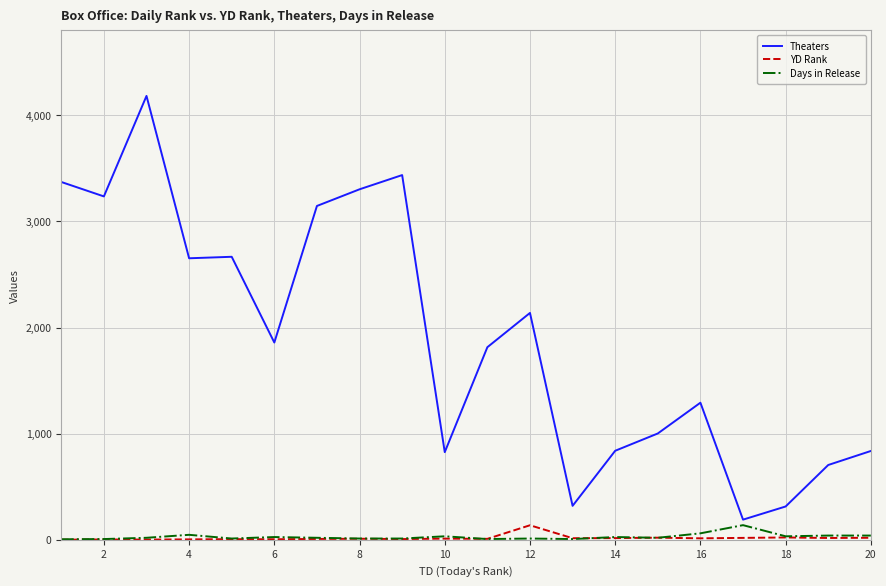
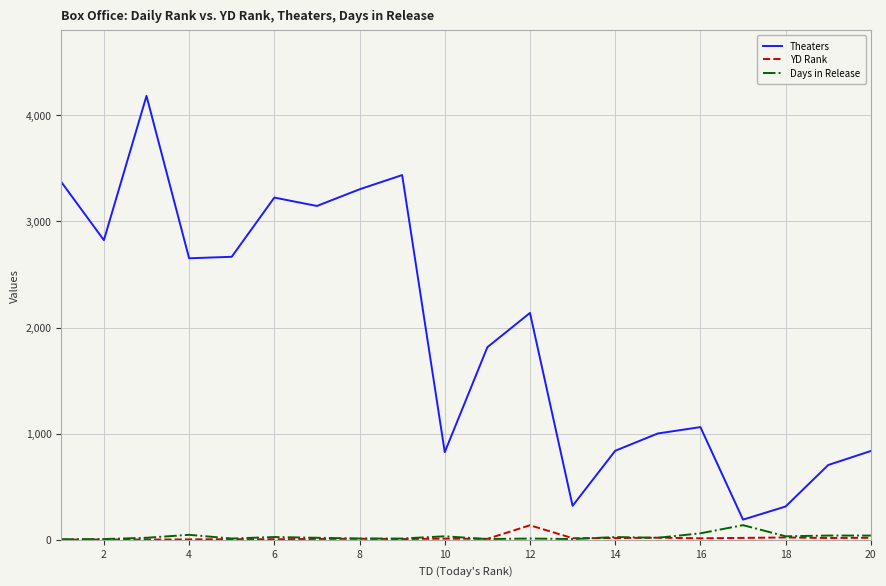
  {
    "Theaters": {
-     "2": "3,240",
+     "2": "2,820",
      "4": "2,650",
-     "6": "1,860",
+     "6": "3,230",
      "8": "3,300",
      "10": "830",
      "12": "2,140",
      "14": "840",
-     "16": "1,290",
+     "16": "1,060",
      "18": "310",
      "20": "840"
    },
    "YD Rank": {
      "4": "0",
      "12": "140",
      "16": "10"
    },
    "Days in Release": {
      "4": "50",
      "12": "10",
      "16": "60"
    }
  }
